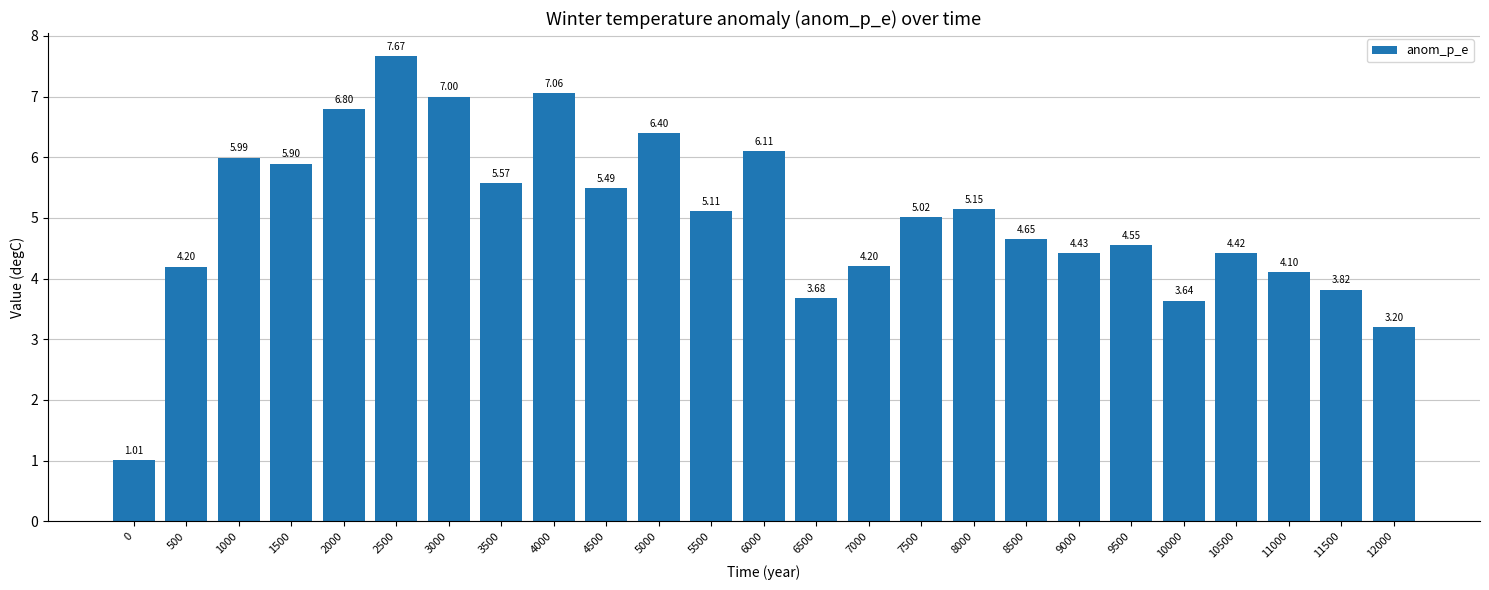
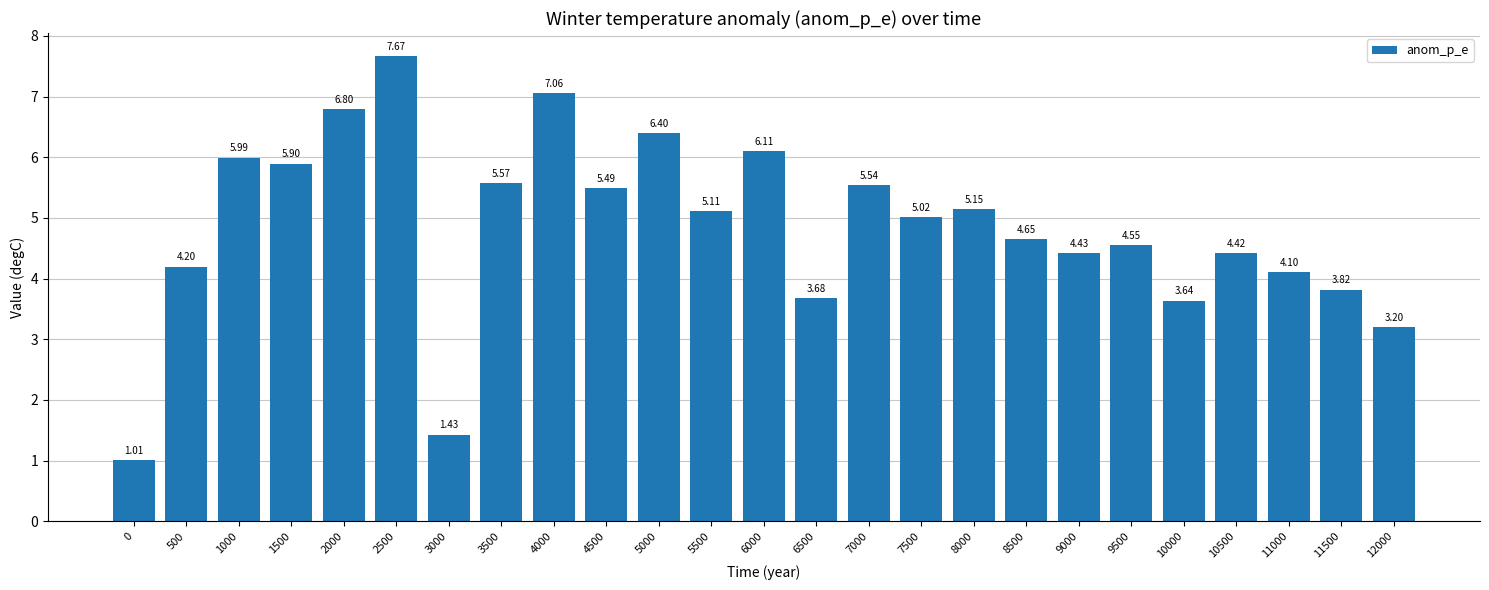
  {
    "0": 1.01,
    "500": 4.20,
    "1000": 5.99,
    "1500": 5.90,
    "2000": 6.80,
    "2500": 7.67,
-   "3000": 7.00,
+   "3000": 1.43,
    "3500": 5.57,
    "4000": 7.06,
    "4500": 5.49,
    "5000": 6.40,
    "5500": 5.11,
    "6000": 6.11,
    "6500": 3.68,
-   "7000": 4.20,
+   "7000": 5.54,
    "7500": 5.02,
    "8000": 5.15,
    "8500": 4.65,
    "9000": 4.43,
    "9500": 4.55,
    "10000": 3.64,
    "10500": 4.42,
    "11000": 4.10,
    "11500": 3.82,
    "12000": 3.20
  }
